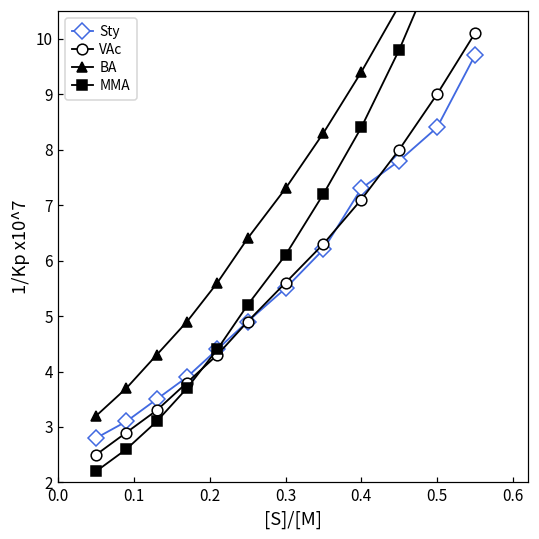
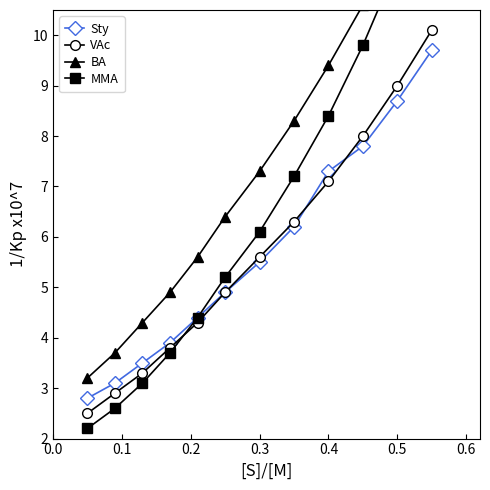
  {
    "Sty": {
      "0.3": 5.5,
      "0.4": 7.3,
-     "0.5": 8.4
+     "0.5": 8.7
    }
  }
